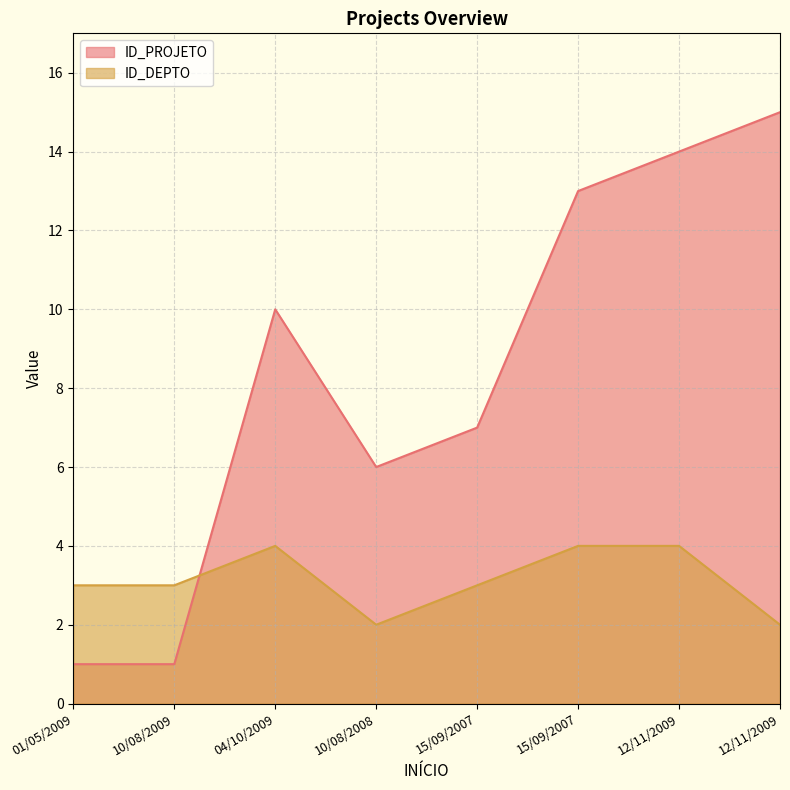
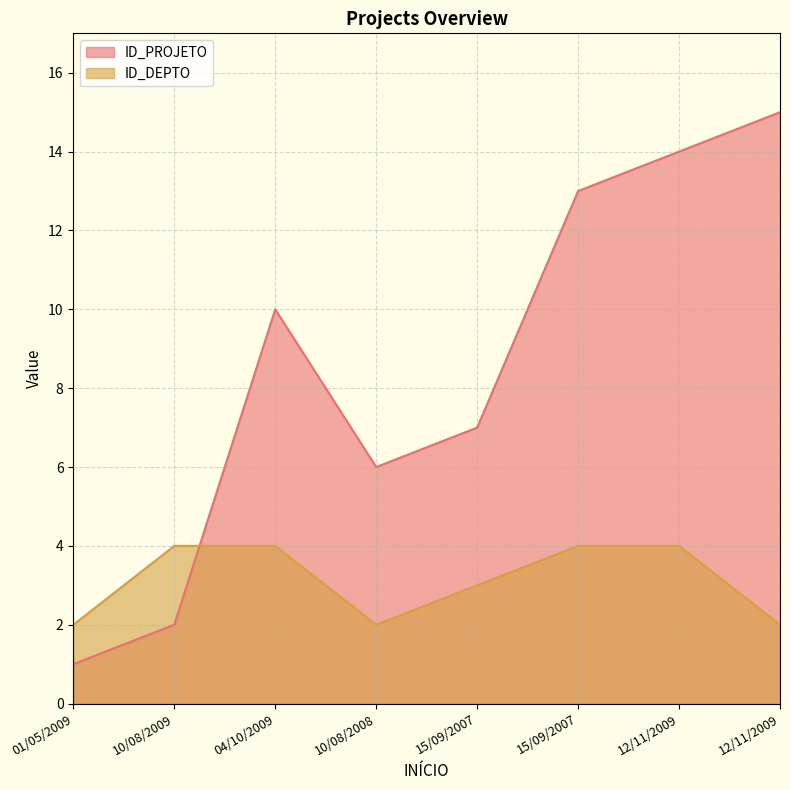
  {
    "ID_PROJETO": {
      "01/05/2009": 1,
-     "10/08/2009": 1,
+     "10/08/2009": 2,
      "04/10/2009": 10,
      "10/08/2008": 6
    },
    "ID_DEPTO": {
-     "01/05/2009": 3,
-     "10/08/2009": 3,
+     "01/05/2009": 2,
+     "10/08/2009": 4,
      "04/10/2009": 4,
      "10/08/2008": 2
    }
  }
